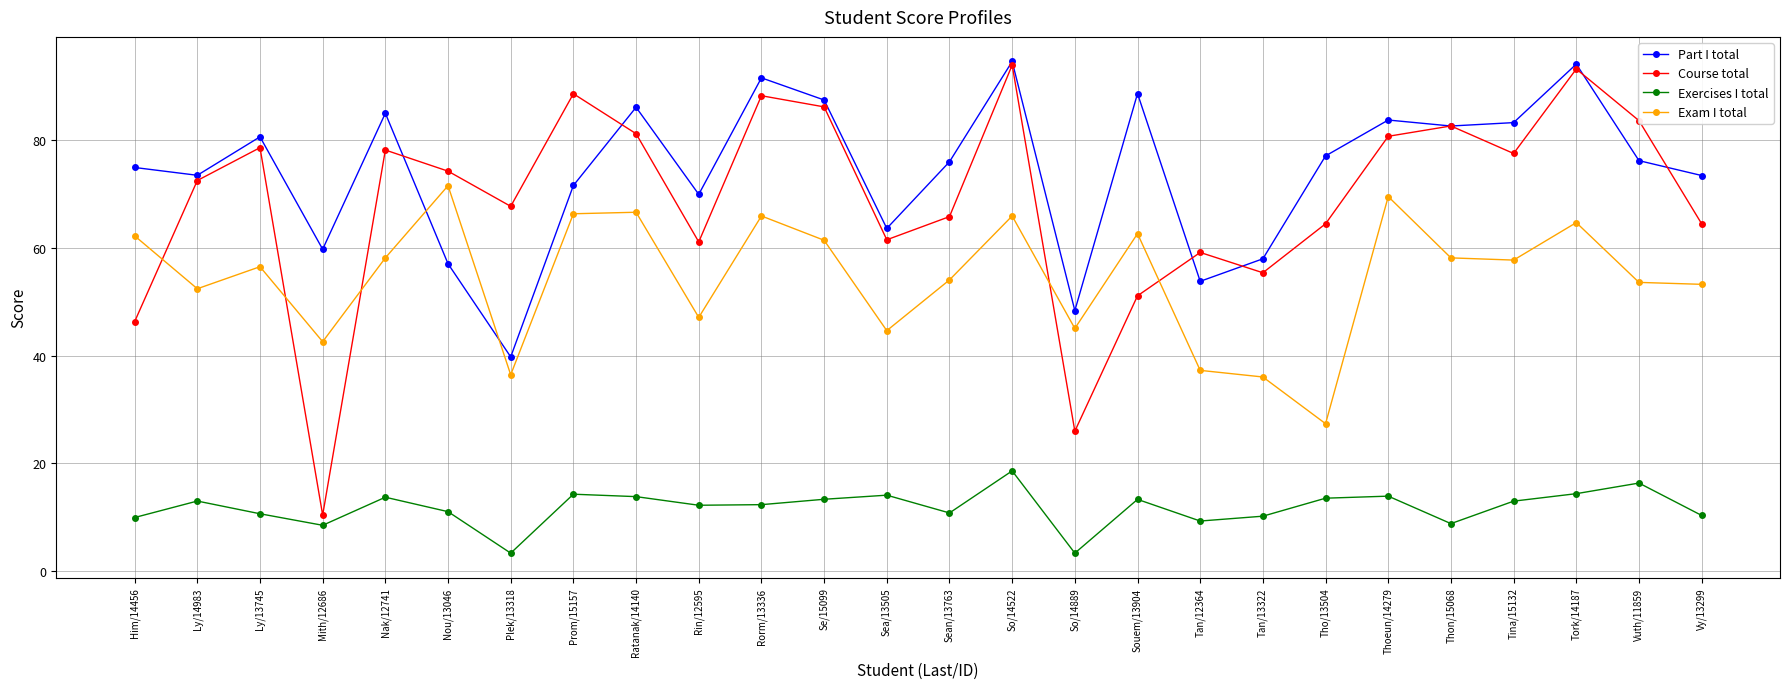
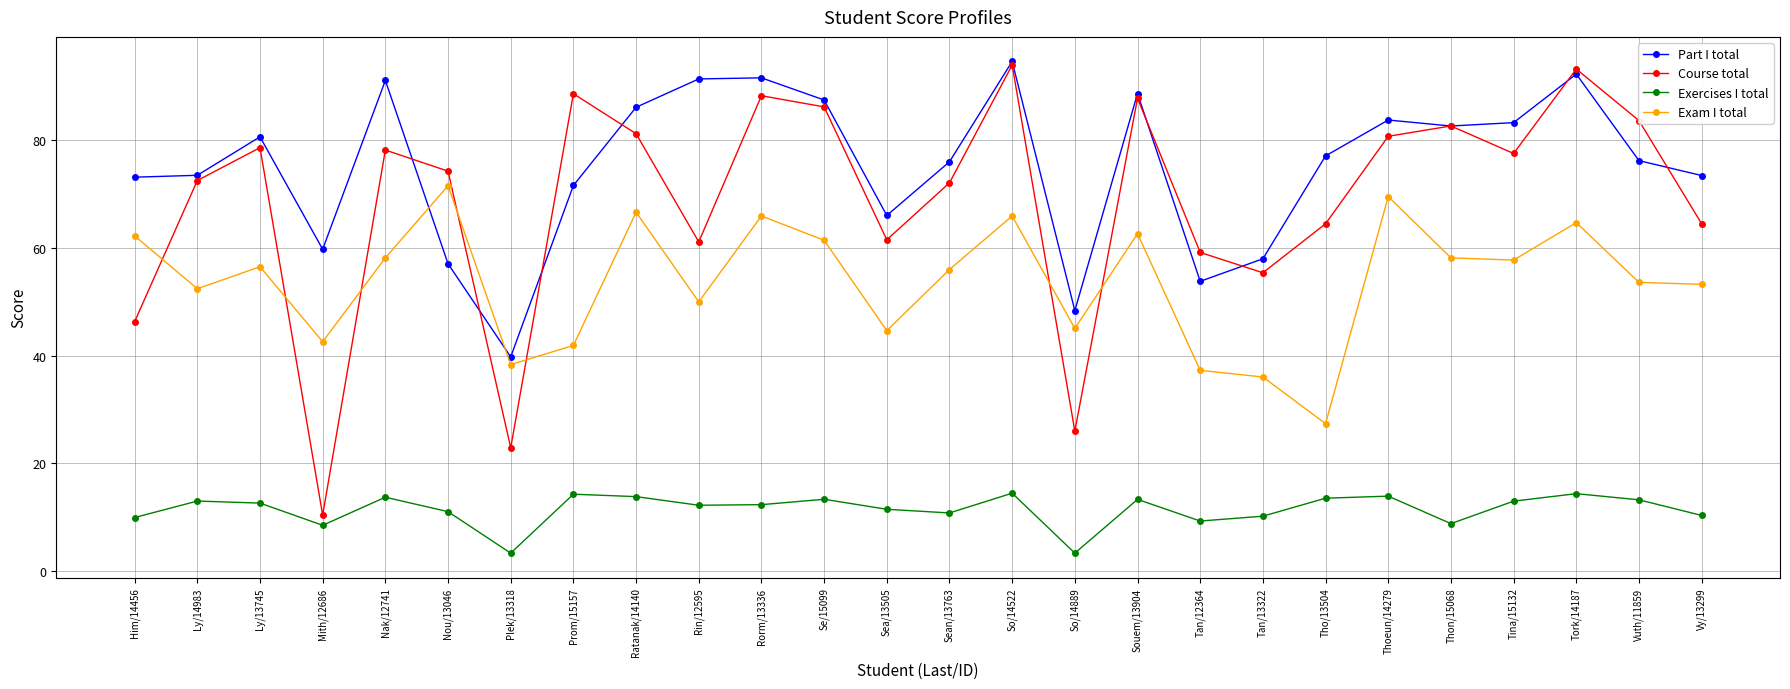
  {
    "Part I total": {
-     "Him/14456": 75,
+     "Him/14456": 73,
      "Ly/14983": 73,
      "Ly/13745": 81,
      "Mith/12686": 60,
-     "Nak/12741": 85,
+     "Nak/12741": 91,
      "Nou/13046": 57,
      "Plek/13318": 40,
      "Prom/15157": 72,
      "Ratanak/14140": 86,
-     "Rin/12595": 70,
+     "Rin/12595": 91,
      "Rorm/13336": 92,
      "Se/15099": 87,
-     "Sea/13505": 64,
+     "Sea/13505": 66,
      "Sean/13763": 76,
      "So/14522": 95,
      "So/14889": 48,
      "Souem/13904": 89,
      "Tan/12364": 54,
      "Tan/13322": 58,
      "Tho/13504": 77,
      "Thoeun/14279": 84,
      "Tina/15132": 83,
-     "Tork/14187": 94,
+     "Tork/14187": 92,
      "Vuth/11859": 76,
      "Vy/13299": 73
    },
    "Course total": {
      "Him/14456": 46,
      "Ly/14983": 72,
      "Ly/13745": 79,
      "Mith/12686": 10,
      "Nak/12741": 78,
      "Nou/13046": 74,
-     "Plek/13318": 68,
+     "Plek/13318": 23,
      "Prom/15157": 89,
      "Ratanak/14140": 81,
      "Rin/12595": 61,
      "Rorm/13336": 88,
      "Se/15099": 86,
      "Sea/13505": 61,
-     "Sean/13763": 66,
+     "Sean/13763": 72,
      "So/14522": 94,
      "So/14889": 26,
-     "Souem/13904": 51,
+     "Souem/13904": 88,
      "Tan/12364": 59,
      "Tan/13322": 55,
      "Tho/13504": 64,
      "Thoeun/14279": 81,
      "Tina/15132": 78,
      "Tork/14187": 93,
      "Vy/13299": 64
    },
    "Exercises I total": {
      "Him/14456": 10,
      "Ly/14983": 13,
-     "Ly/13745": 11,
+     "Ly/13745": 13,
      "Mith/12686": 8,
      "Nak/12741": 14,
      "Nou/13046": 11,
      "Plek/13318": 3,
      "Prom/15157": 14,
      "Ratanak/14140": 14,
      "Rin/12595": 12,
      "Rorm/13336": 12,
      "Se/15099": 13,
-     "Sea/13505": 14,
+     "Sea/13505": 11,
      "Sean/13763": 11,
-     "So/14522": 19,
+     "So/14522": 14,
      "So/14889": 3,
      "Souem/13904": 13,
      "Tan/12364": 9,
      "Tan/13322": 10,
      "Tho/13504": 14,
      "Thoeun/14279": 14,
      "Thon/15068": 9,
      "Tina/15132": 13,
      "Tork/14187": 14,
-     "Vuth/11859": 16,
+     "Vuth/11859": 13,
      "Vy/13299": 10
    },
    "Exam I total": {
      "Him/14456": 62,
      "Ly/14983": 52,
      "Ly/13745": 56,
      "Mith/12686": 43,
      "Nak/12741": 58,
      "Nou/13046": 72,
-     "Plek/13318": 36,
-     "Prom/15157": 66,
+     "Plek/13318": 38,
+     "Prom/15157": 42,
      "Ratanak/14140": 67,
-     "Rin/12595": 47,
+     "Rin/12595": 50,
      "Rorm/13336": 66,
      "Se/15099": 61,
      "Sea/13505": 45,
-     "Sean/13763": 54,
+     "Sean/13763": 56,
      "So/14522": 66,
      "So/14889": 45,
      "Souem/13904": 63,
      "Tan/12364": 37,
      "Tan/13322": 36,
      "Tho/13504": 27,
      "Thoeun/14279": 70,
      "Thon/15068": 58,
      "Tina/15132": 58,
      "Tork/14187": 65,
      "Vuth/11859": 54,
      "Vy/13299": 53
    }
  }
